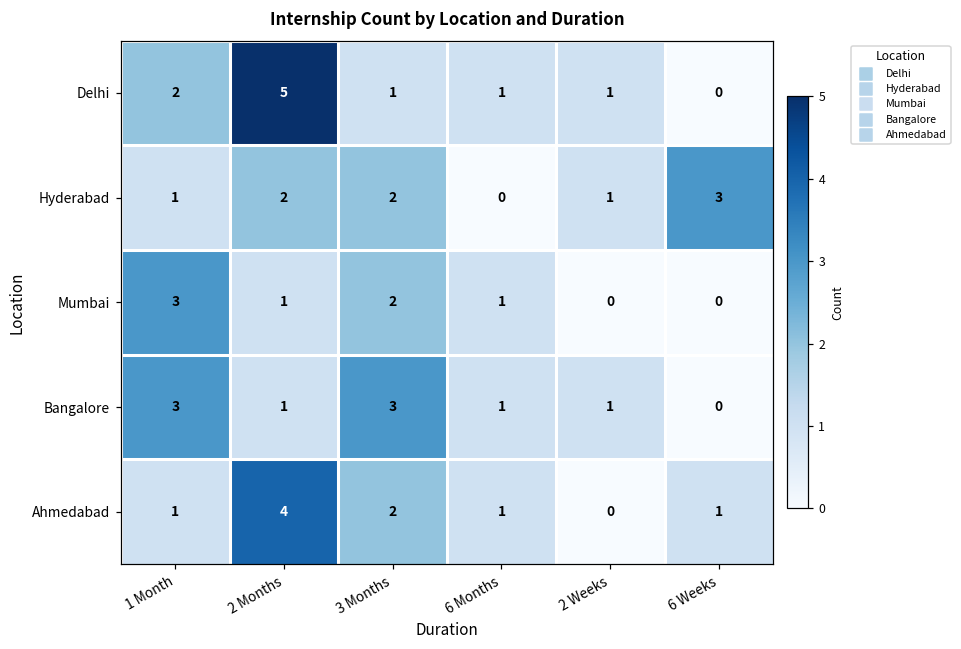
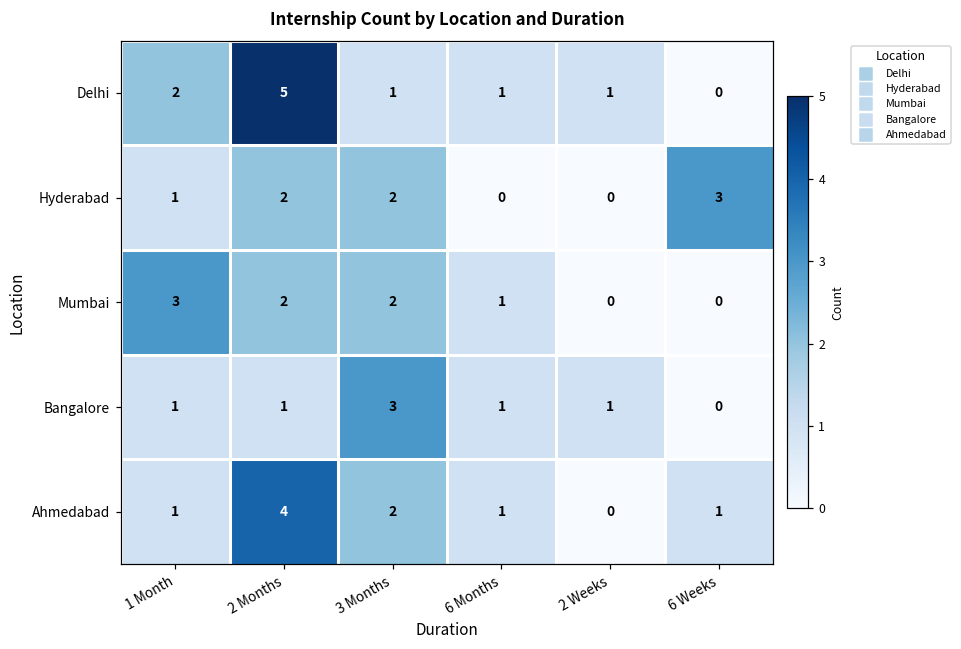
  {
    "Delhi": {
      "1 Month": 2,
      "2 Months": 5,
      "3 Months": 1,
      "6 Months": 1,
      "2 Weeks": 1,
      "6 Weeks": 0
    },
    "Hyderabad": {
      "1 Month": 1,
      "2 Months": 2,
      "3 Months": 2,
      "6 Months": 0,
-     "2 Weeks": 1,
+     "2 Weeks": 0,
      "6 Weeks": 3
    },
    "Mumbai": {
      "1 Month": 3,
-     "2 Months": 1,
+     "2 Months": 2,
      "3 Months": 2,
      "6 Months": 1,
      "2 Weeks": 0,
      "6 Weeks": 0
    },
    "Bangalore": {
-     "1 Month": 3,
+     "1 Month": 1,
      "2 Months": 1,
      "3 Months": 3,
      "6 Months": 1,
      "2 Weeks": 1,
      "6 Weeks": 0
    },
    "Ahmedabad": {
      "1 Month": 1,
      "2 Months": 4,
      "3 Months": 2,
      "6 Months": 1,
      "2 Weeks": 0,
      "6 Weeks": 1
    }
  }
